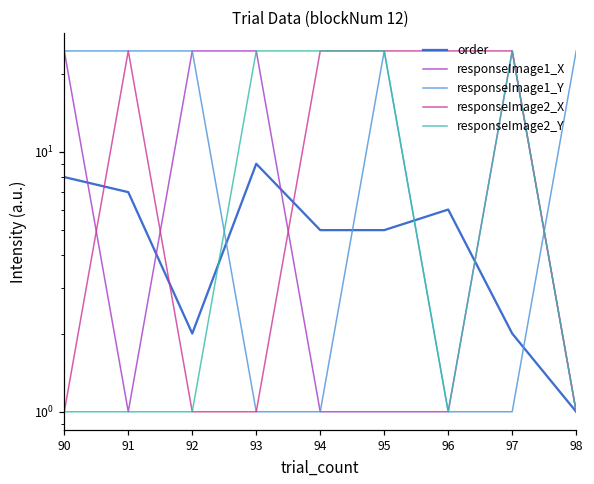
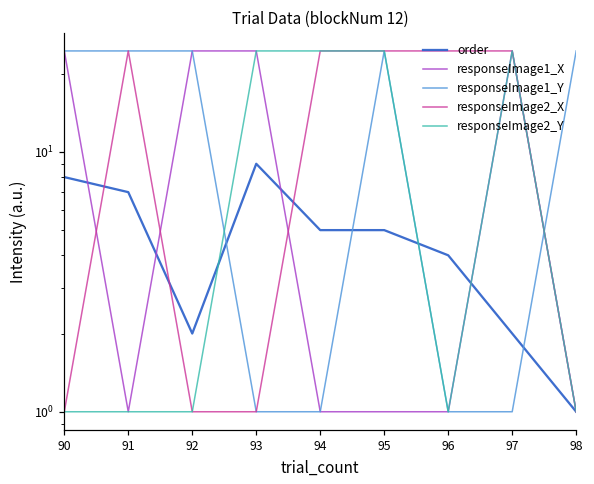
  {
    "order": {
      "90": 8.0,
      "91": 7.0,
      "92": 2.0,
      "93": 9.0,
      "94": 5.0,
      "95": 5.0,
-     "96": 6.0,
+     "96": 4.0,
      "97": 2.0
    },
    "responseImage1_X": {
      "95": 1.0
    },
    "responseImage1_Y": {
      "97": 1.0,
      "98": 24
    },
    "responseImage2_X": {
      "96": 24
    }
  }
